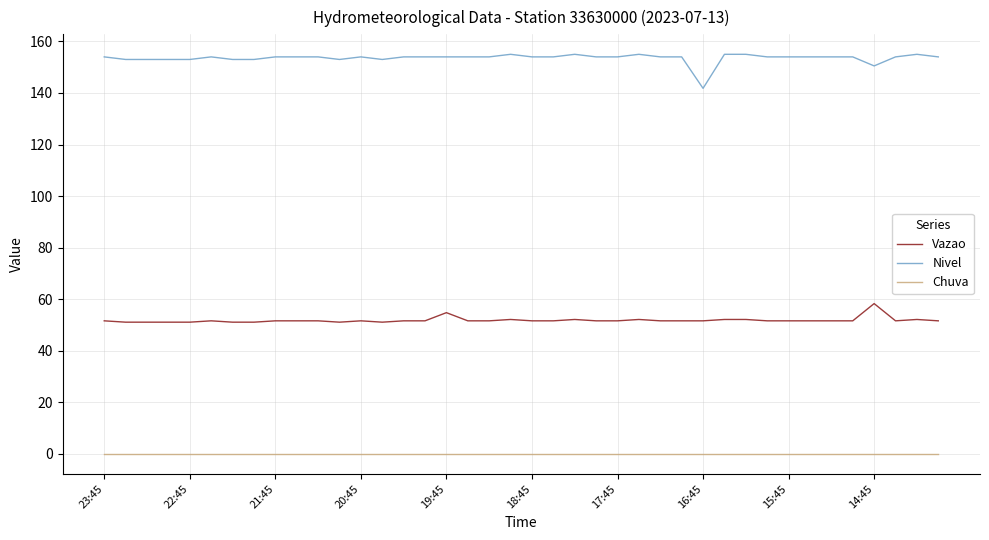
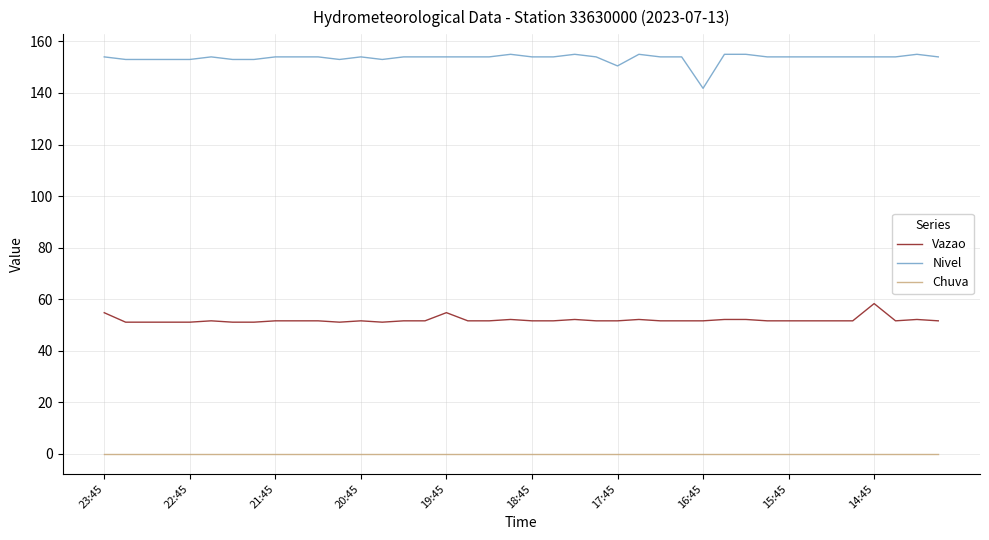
  {
    "Vazao": {
-     "23:45": 52,
+     "23:45": 55,
      "22:45": 51,
      "21:45": 52,
      "20:45": 52,
      "19:45": 55,
      "18:45": 52,
      "17:45": 52,
      "16:45": 52,
      "15:45": 52,
      "14:45": 58
    },
    "Nivel": {
      "23:45": 154,
      "22:45": 153,
      "21:45": 154,
      "20:45": 154,
      "19:45": 154,
      "18:45": 154,
-     "17:45": 154,
+     "17:45": 151,
      "16:45": 142,
      "15:45": 154,
-     "14:45": 151
+     "14:45": 154
    },
    "Chuva": {
      "23:45": 0,
      "22:45": 0,
      "21:45": 0,
      "20:45": 0,
      "19:45": 0,
      "18:45": 0,
      "17:45": 0,
      "16:45": 0,
      "15:45": 0,
      "14:45": 0
    }
  }
